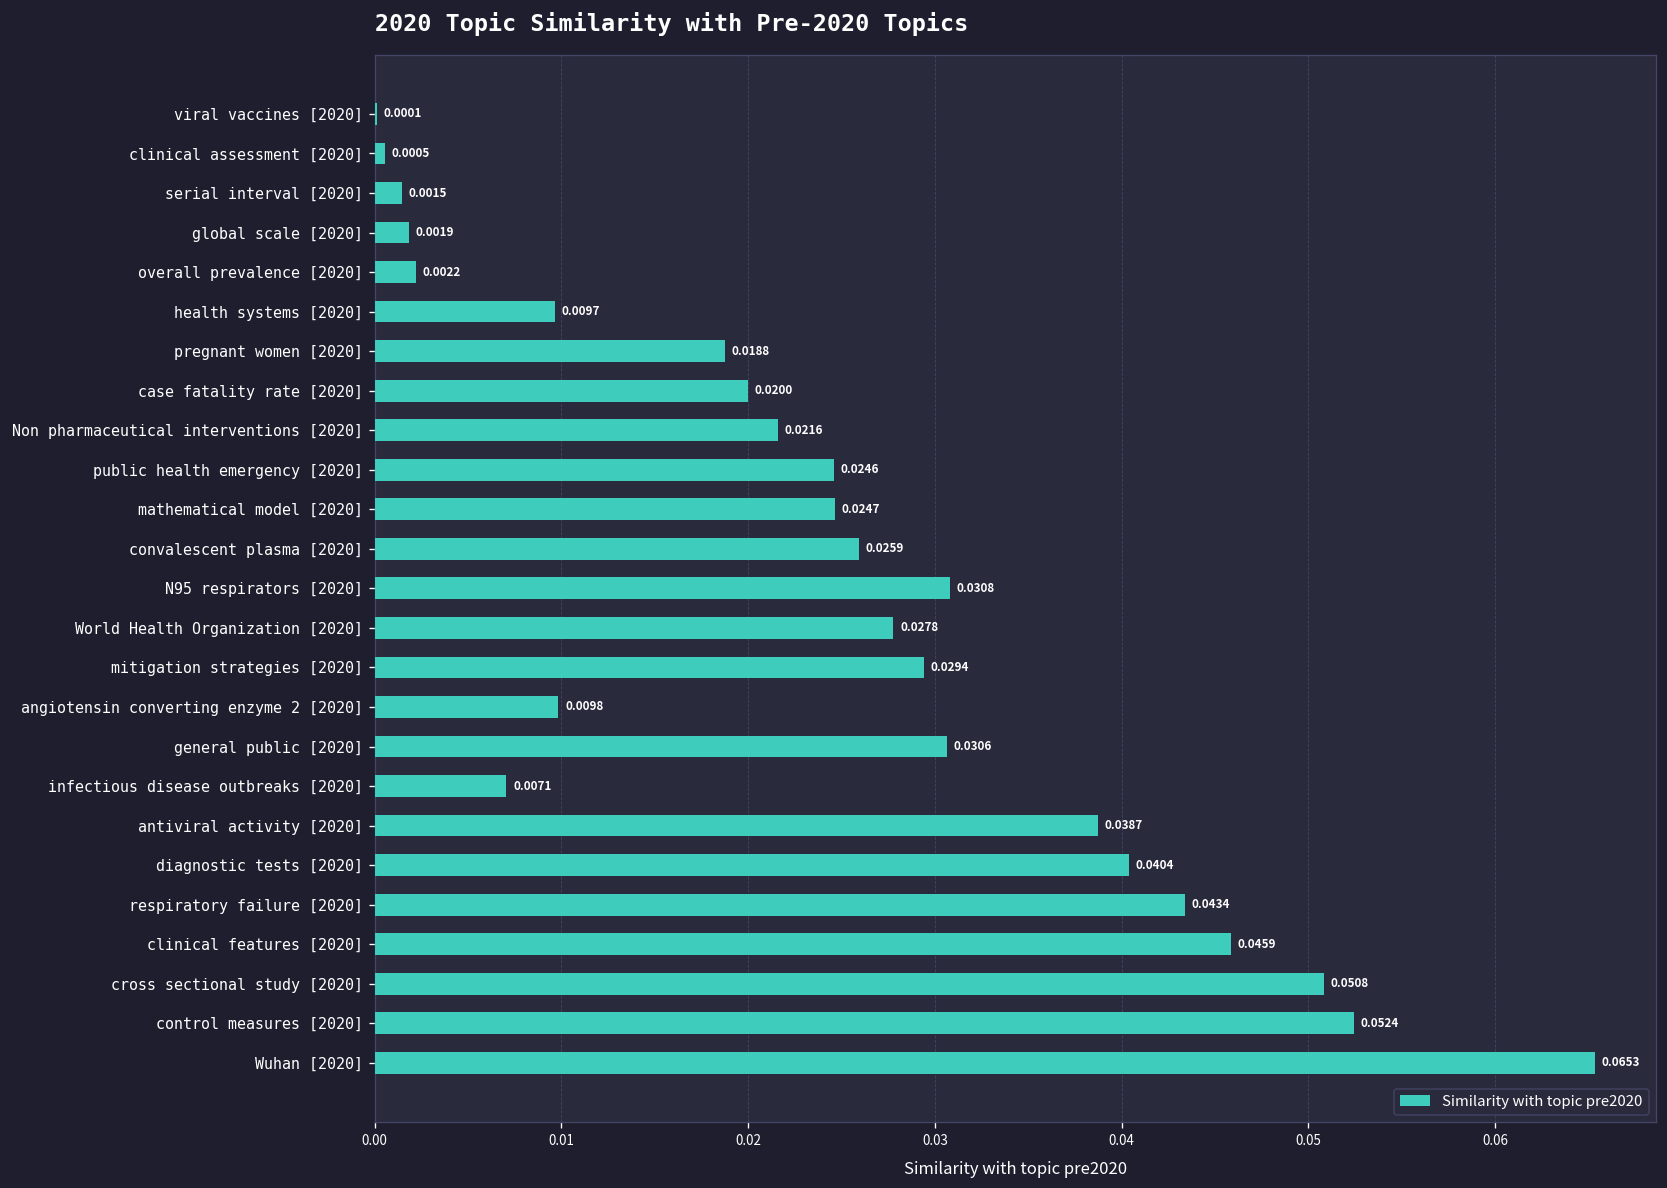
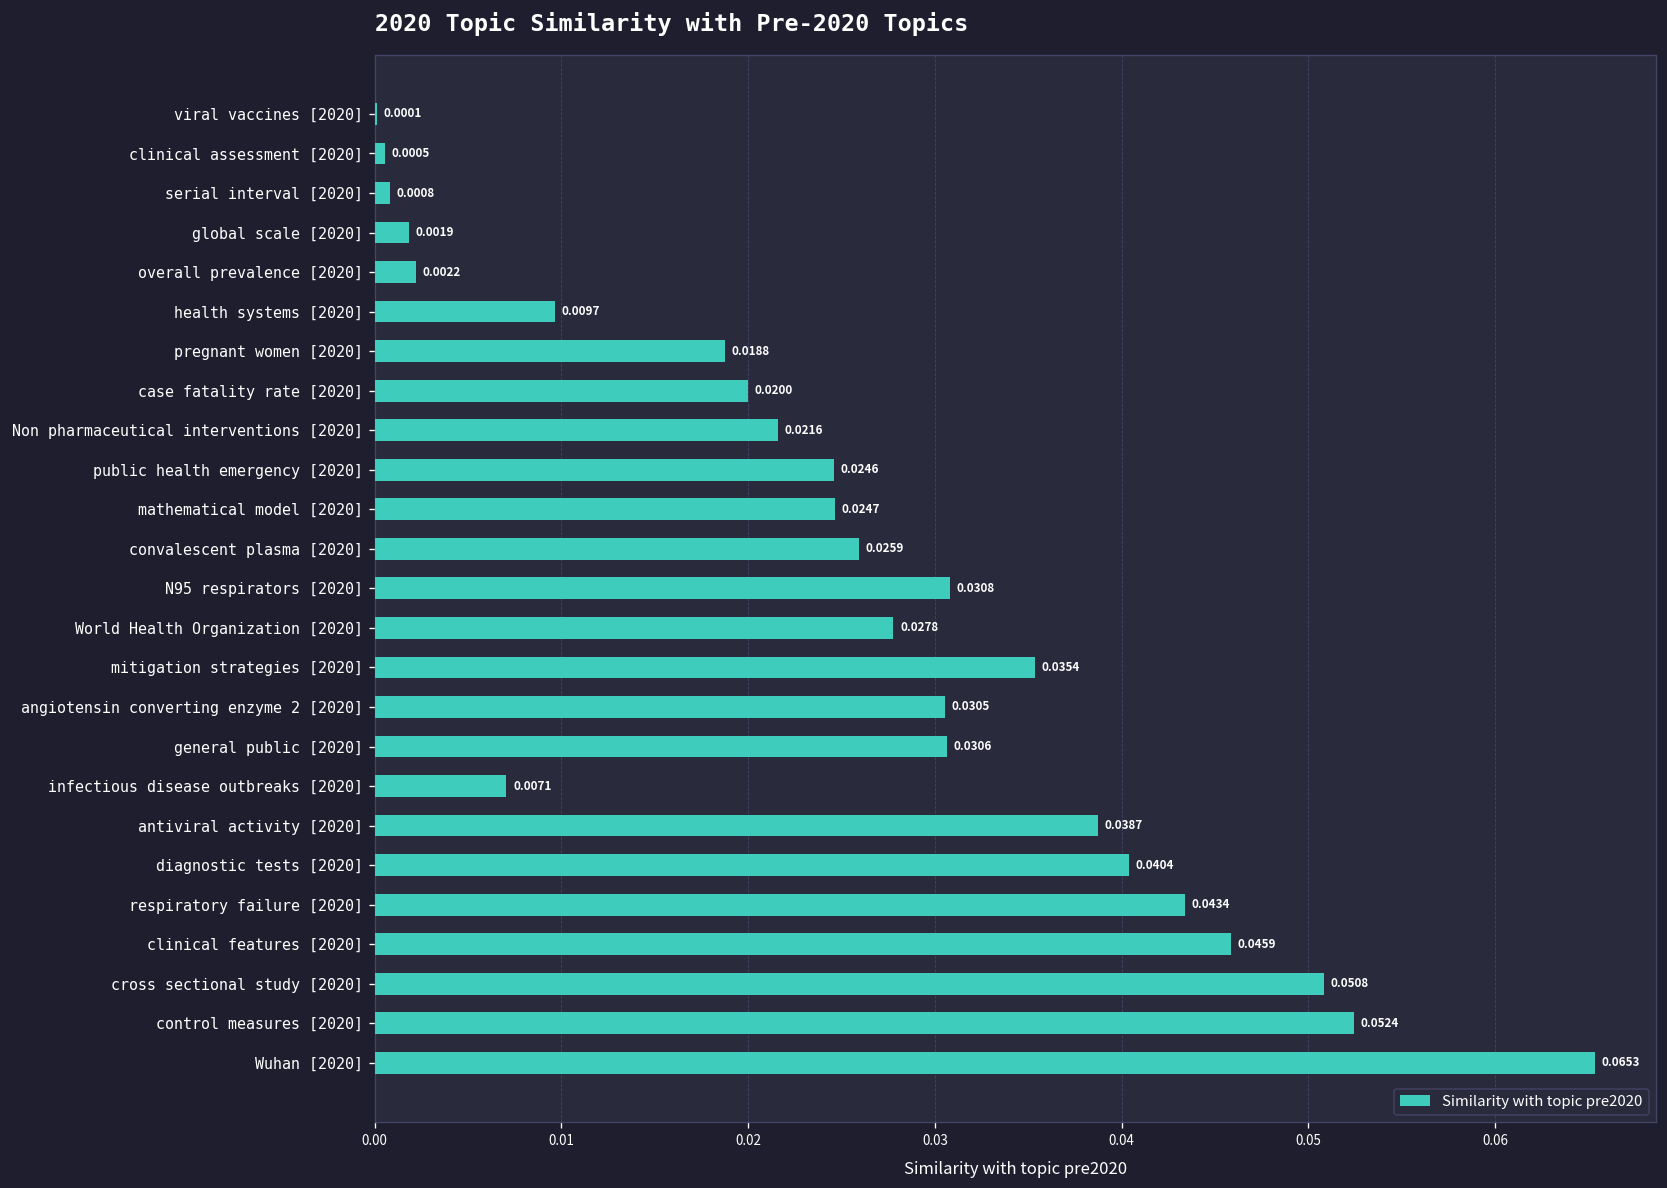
  {
    "viral vaccines [2020]": 0.0001,
    "clinical assessment [2020]": 0.0005,
-   "serial interval [2020]": 0.0015,
+   "serial interval [2020]": 0.0008,
    "global scale [2020]": 0.0019,
    "overall prevalence [2020]": 0.0022,
    "health systems [2020]": 0.0097,
    "pregnant women [2020]": 0.0188,
    "case fatality rate [2020]": 0.0200,
    "Non pharmaceutical interventions [2020]": 0.0216,
    "public health emergency [2020]": 0.0246,
    "mathematical model [2020]": 0.0247,
    "convalescent plasma [2020]": 0.0259,
    "N95 respirators [2020]": 0.0308,
    "World Health Organization [2020]": 0.0278,
-   "mitigation strategies [2020]": 0.0294,
-   "angiotensin converting enzyme 2 [2020]": 0.0098,
+   "mitigation strategies [2020]": 0.0354,
+   "angiotensin converting enzyme 2 [2020]": 0.0305,
    "general public [2020]": 0.0306,
    "infectious disease outbreaks [2020]": 0.0071,
    "antiviral activity [2020]": 0.0387,
    "diagnostic tests [2020]": 0.0404,
    "respiratory failure [2020]": 0.0434,
    "clinical features [2020]": 0.0459,
    "cross sectional study [2020]": 0.0508,
    "control measures [2020]": 0.0524,
    "Wuhan [2020]": 0.0653
  }
